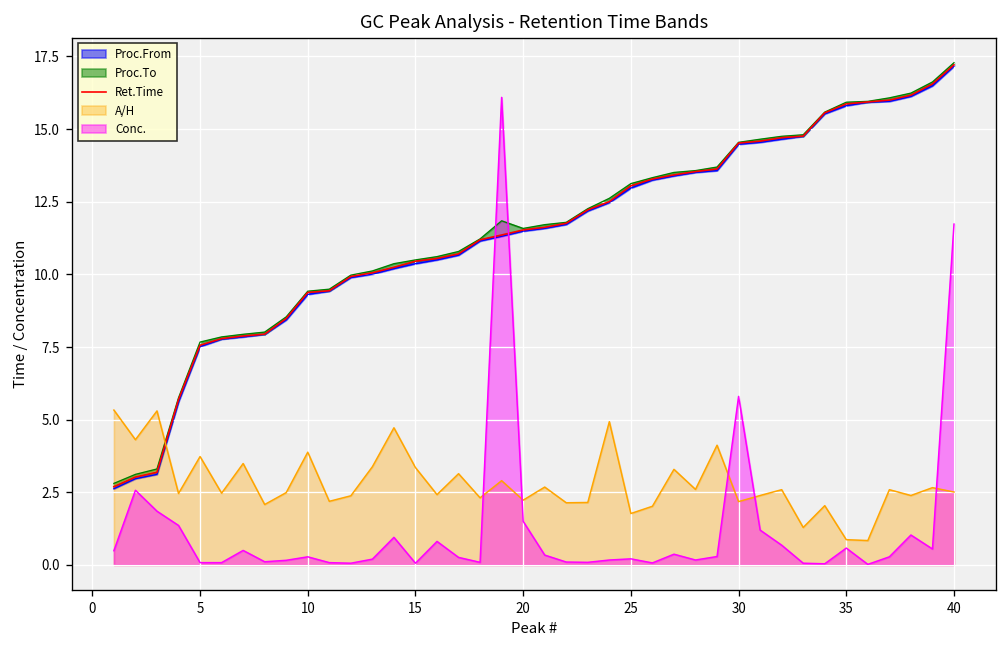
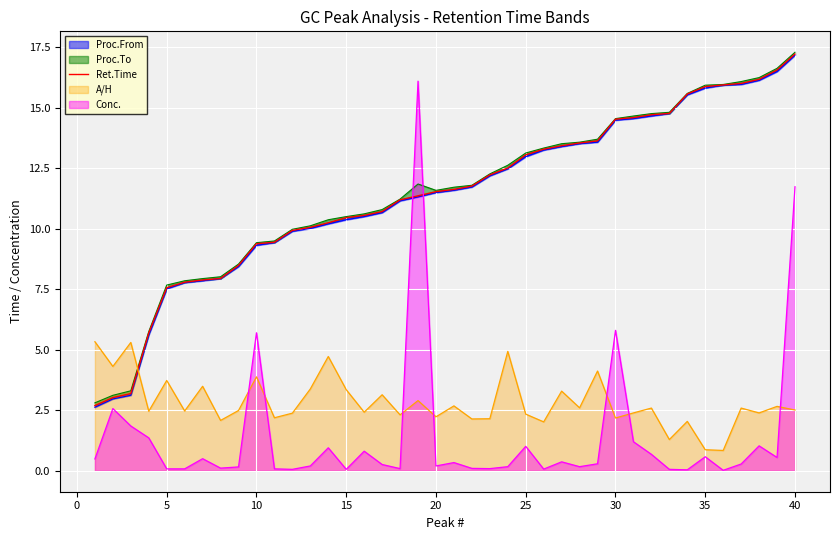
  {
    "A/H": {
      "5": 3.7,
      "10": 3.9,
      "15": 3.4,
      "20": 2.2,
-     "25": 1.8,
+     "25": 2.3,
      "30": 2.2,
      "35": 0.9,
      "40": 2.5
    },
    "Conc.": {
      "5": 0.1,
-     "10": 0.3,
+     "10": 5.7,
      "15": 0.1,
-     "20": 1.5,
-     "25": 0.2,
+     "20": 0.2,
+     "25": 1.0,
      "30": 5.8,
      "35": 0.6,
      "40": 11.7
    }
  }
